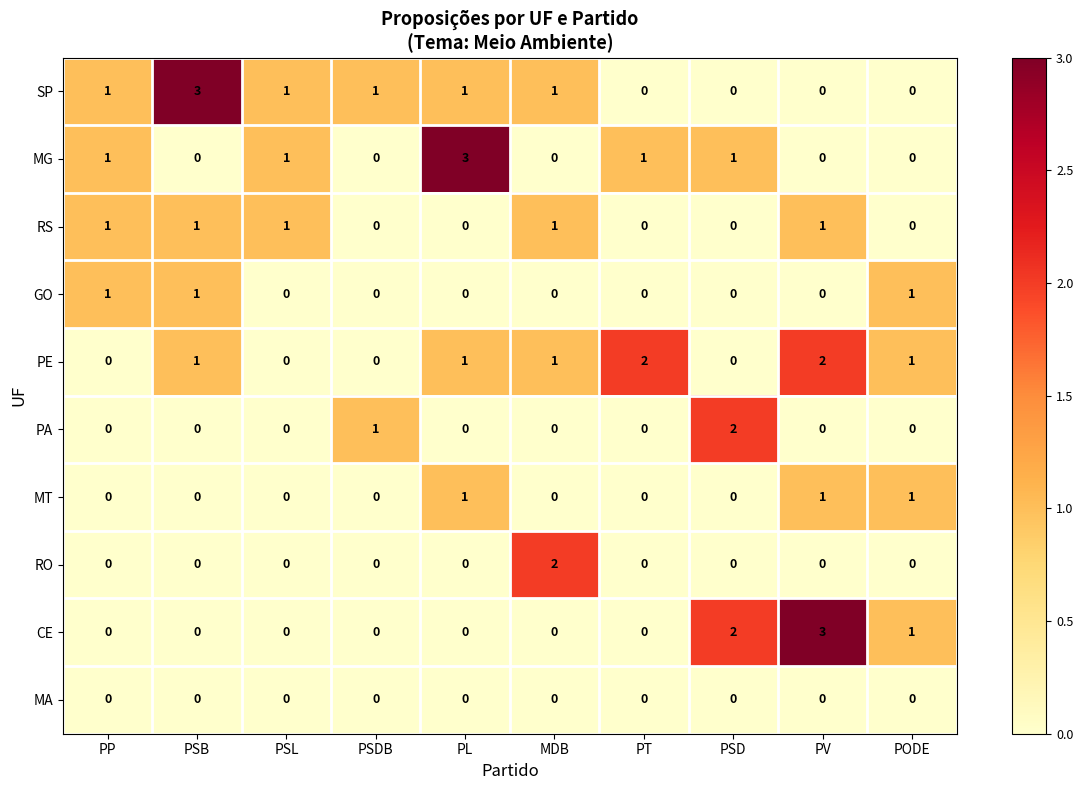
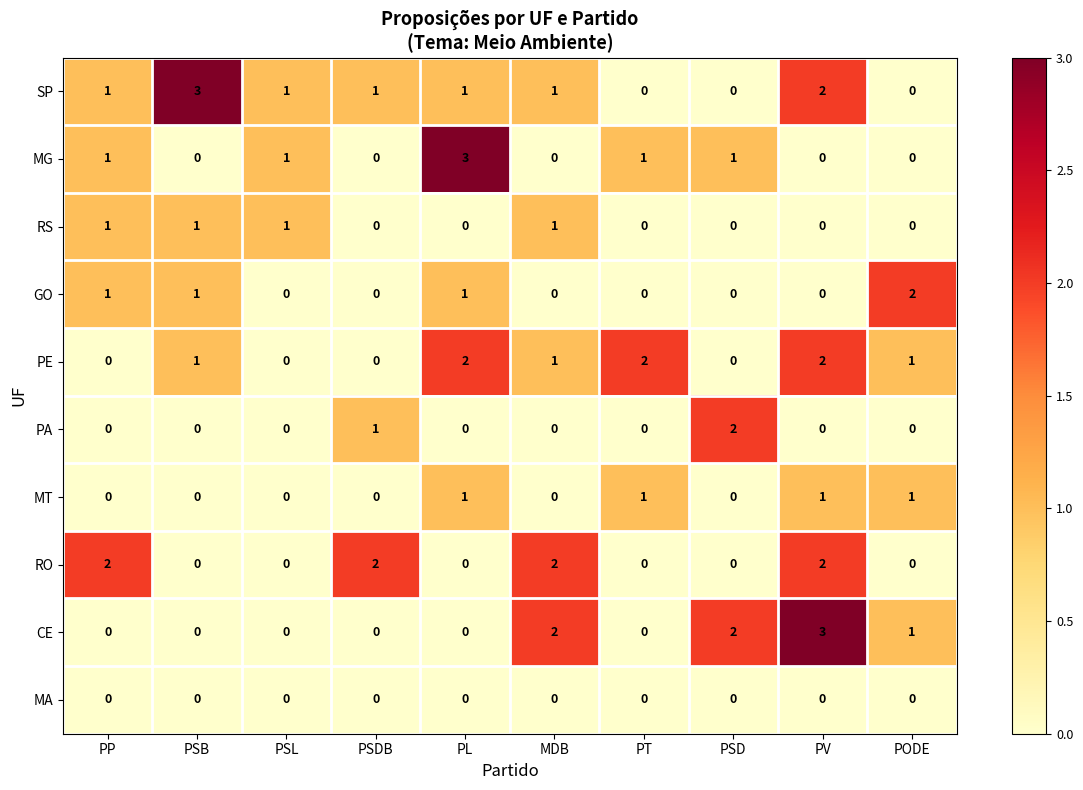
  {
    "SP": {
      "PP": 1,
      "PSB": 3,
      "PSL": 1,
      "PSDB": 1,
      "PL": 1,
      "MDB": 1,
      "PT": 0,
      "PSD": 0,
-     "PV": 0,
+     "PV": 2,
      "PODE": 0
    },
    "MG": {
      "PP": 1,
      "PSB": 0,
      "PSL": 1,
      "PSDB": 0,
      "PL": 3,
      "MDB": 0,
      "PT": 1,
      "PSD": 1,
      "PV": 0,
      "PODE": 0
    },
    "RS": {
      "PP": 1,
      "PSB": 1,
      "PSL": 1,
      "PSDB": 0,
      "PL": 0,
      "MDB": 1,
      "PT": 0,
      "PSD": 0,
-     "PV": 1,
+     "PV": 0,
      "PODE": 0
    },
    "GO": {
      "PP": 1,
      "PSB": 1,
      "PSL": 0,
      "PSDB": 0,
-     "PL": 0,
+     "PL": 1,
      "MDB": 0,
      "PT": 0,
      "PSD": 0,
      "PV": 0,
-     "PODE": 1
+     "PODE": 2
    },
    "PE": {
      "PP": 0,
      "PSB": 1,
      "PSL": 0,
      "PSDB": 0,
-     "PL": 1,
+     "PL": 2,
      "MDB": 1,
      "PT": 2,
      "PSD": 0,
      "PV": 2,
      "PODE": 1
    },
    "PA": {
      "PP": 0,
      "PSB": 0,
      "PSL": 0,
      "PSDB": 1,
      "PL": 0,
      "MDB": 0,
      "PT": 0,
      "PSD": 2,
      "PV": 0,
      "PODE": 0
    },
    "MT": {
      "PP": 0,
      "PSB": 0,
      "PSL": 0,
      "PSDB": 0,
      "PL": 1,
      "MDB": 0,
-     "PT": 0,
+     "PT": 1,
      "PSD": 0,
      "PV": 1,
      "PODE": 1
    },
    "RO": {
-     "PP": 0,
+     "PP": 2,
      "PSB": 0,
      "PSL": 0,
-     "PSDB": 0,
+     "PSDB": 2,
      "PL": 0,
      "MDB": 2,
      "PT": 0,
      "PSD": 0,
-     "PV": 0,
+     "PV": 2,
      "PODE": 0
    },
    "CE": {
      "PP": 0,
      "PSB": 0,
      "PSL": 0,
      "PSDB": 0,
      "PL": 0,
-     "MDB": 0,
+     "MDB": 2,
      "PT": 0,
      "PSD": 2,
      "PV": 3,
      "PODE": 1
    },
    "MA": {
      "PP": 0,
      "PSB": 0,
      "PSL": 0,
      "PSDB": 0,
      "PL": 0,
      "MDB": 0,
      "PT": 0,
      "PSD": 0,
      "PV": 0,
      "PODE": 0
    }
  }
